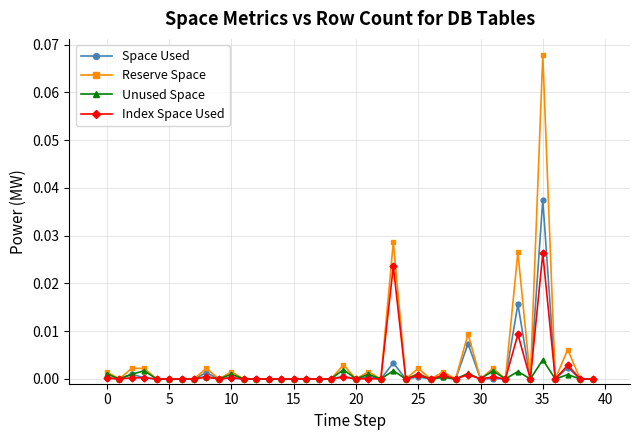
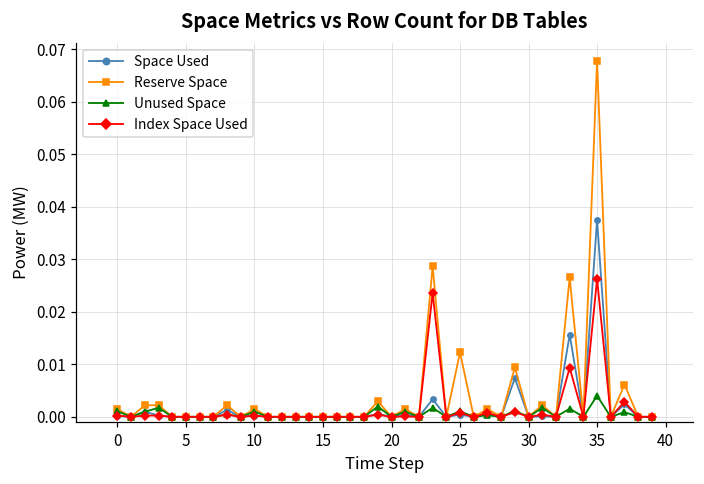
  {
    "Space Used": {
      "35": 0.038
    },
    "Reserve Space": {
-     "25": 0.002,
+     "25": 0.012,
      "35": 0.068
    },
    "Unused Space": {
      "35": 0.004
    },
    "Index Space Used": {
      "35": 0.026
    }
  }
